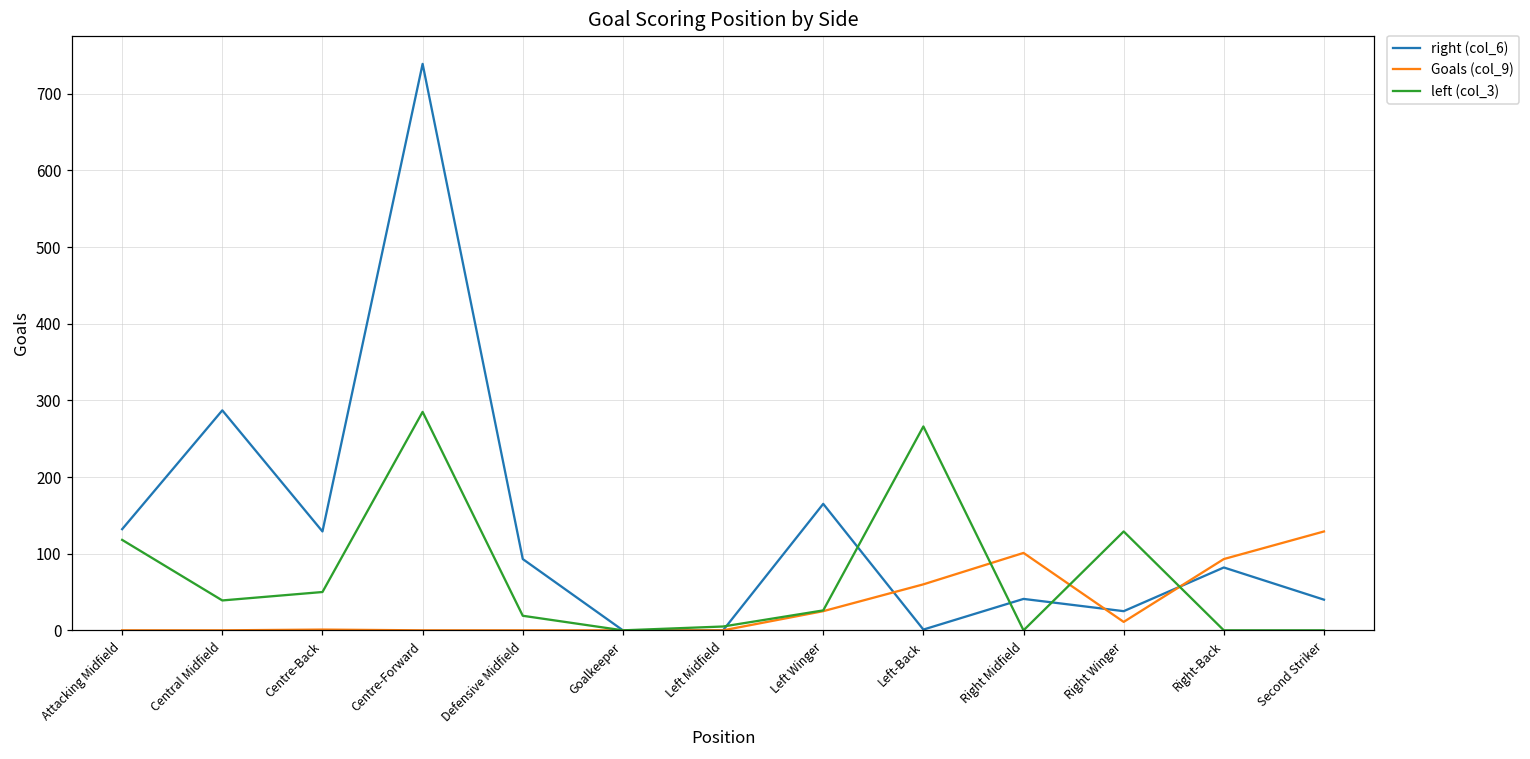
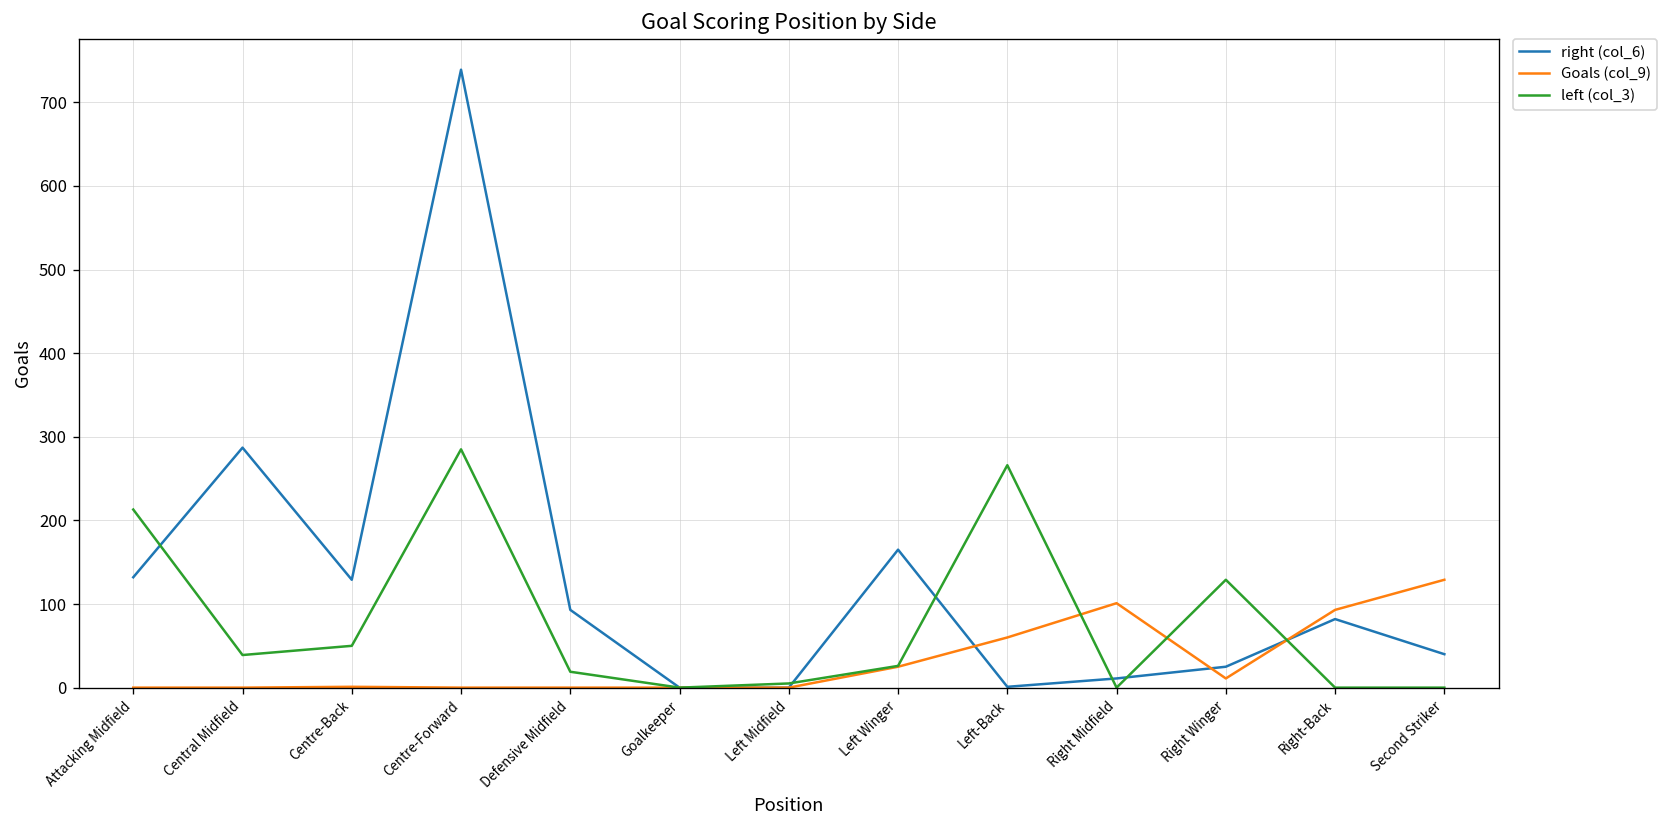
  {
    "right (col_6)": {
      "Attacking Midfield": 130,
      "Central Midfield": 290,
      "Centre-Back": 130,
      "Centre-Forward": 740,
      "Defensive Midfield": 90,
      "Left Winger": 170,
      "Left-Back": 0,
-     "Right Midfield": 40,
+     "Right Midfield": 10,
      "Right Winger": 30,
      "Right-Back": 80,
      "Second Striker": 40
    },
    "Goals (col_9)": {
      "Attacking Midfield": 0,
      "Central Midfield": 0,
      "Centre-Back": 0,
      "Centre-Forward": 0,
      "Defensive Midfield": 0,
      "Left-Back": 60,
      "Right Midfield": 100,
      "Right Winger": 10,
      "Right-Back": 90,
      "Second Striker": 130
    },
    "left (col_3)": {
-     "Attacking Midfield": 120,
+     "Attacking Midfield": 210,
      "Central Midfield": 40,
      "Centre-Back": 50,
      "Centre-Forward": 290,
      "Defensive Midfield": 20,
      "Left Midfield": 10,
      "Left-Back": 270,
      "Right Midfield": 0,
      "Right Winger": 130,
      "Right-Back": 0,
      "Second Striker": 0
    }
  }
